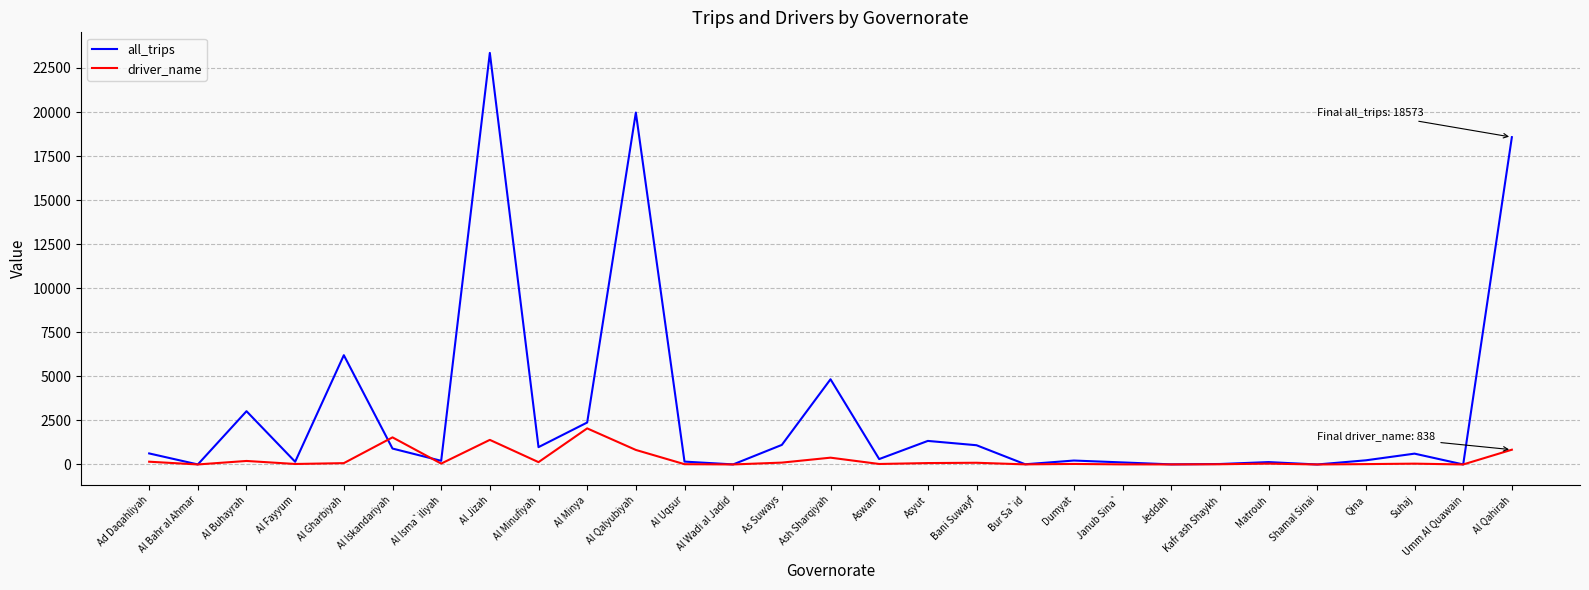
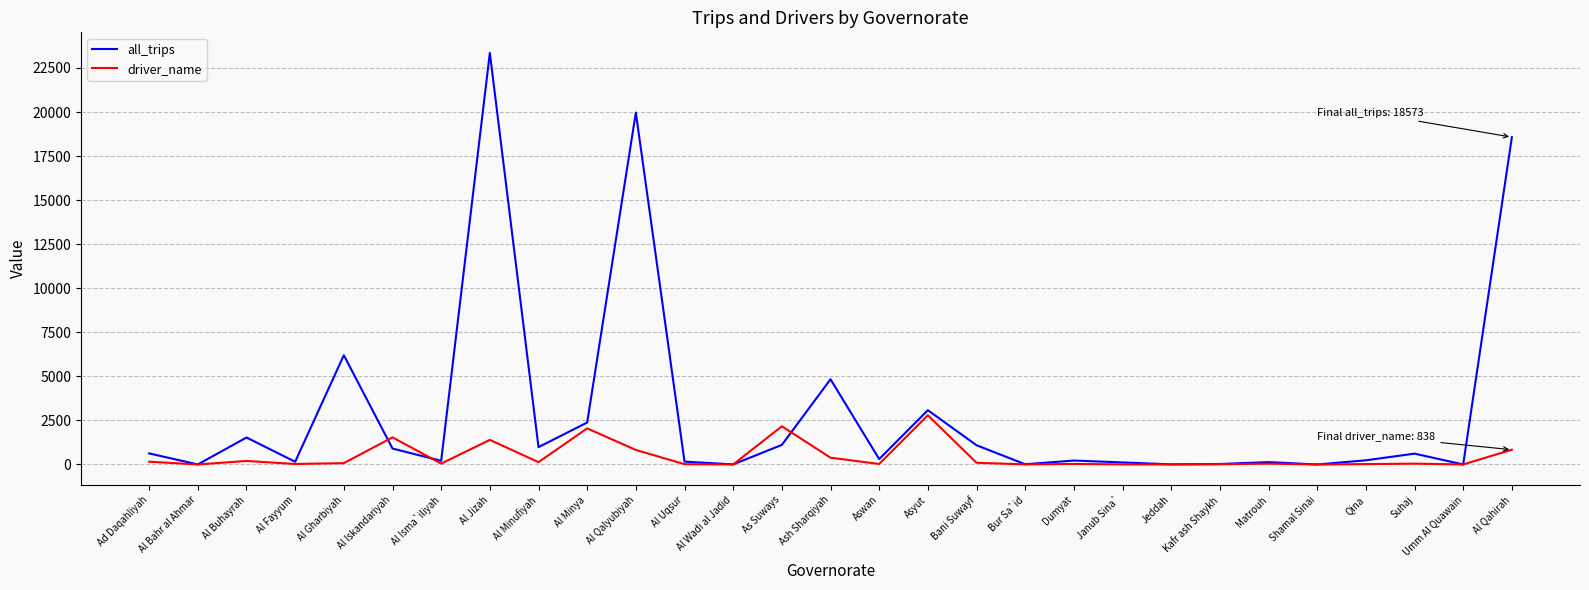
  {
    "all_trips": {
      "Ad Daqahliyah": 600,
-     "Al Buhayrah": 3000,
+     "Al Buhayrah": 1500,
      "Al Gharbiyah": 6200,
      "Al Iskandariyah": 900,
      "Al Isma`iliyah": 200,
      "Al Jizah": 23400,
      "Al Minufiyah": 1000,
      "Al Minya": 2400,
      "Al Qalyubiyah": 20000,
      "Al Uqsur": 200,
      "As Suways": 1100,
      "Ash Sharqiyah": 4800,
      "Aswan": 300,
-     "Asyut": 1300,
+     "Asyut": 3100,
      "Bani Suwayf": 1100,
      "Dumyat": 200,
      "Qina": 200
    },
    "driver_name": {
      "Ad Daqahliyah": 200,
      "Al Buhayrah": 200,
      "Al Gharbiyah": 100,
      "Al Iskandariyah": 1500,
      "Al Isma`iliyah": 100,
      "Al Jizah": 1400,
      "Al Minufiyah": 100,
      "Al Minya": 2000,
      "Al Qalyubiyah": 800,
      "Al Uqsur": 0,
-     "As Suways": 100,
+     "As Suways": 2200,
      "Ash Sharqiyah": 400,
      "Aswan": 0,
-     "Asyut": 100,
+     "Asyut": 2800,
      "Bani Suwayf": 100,
      "Dumyat": 0,
      "Qina": 0,
      "Suhaj": 0
    }
  }
